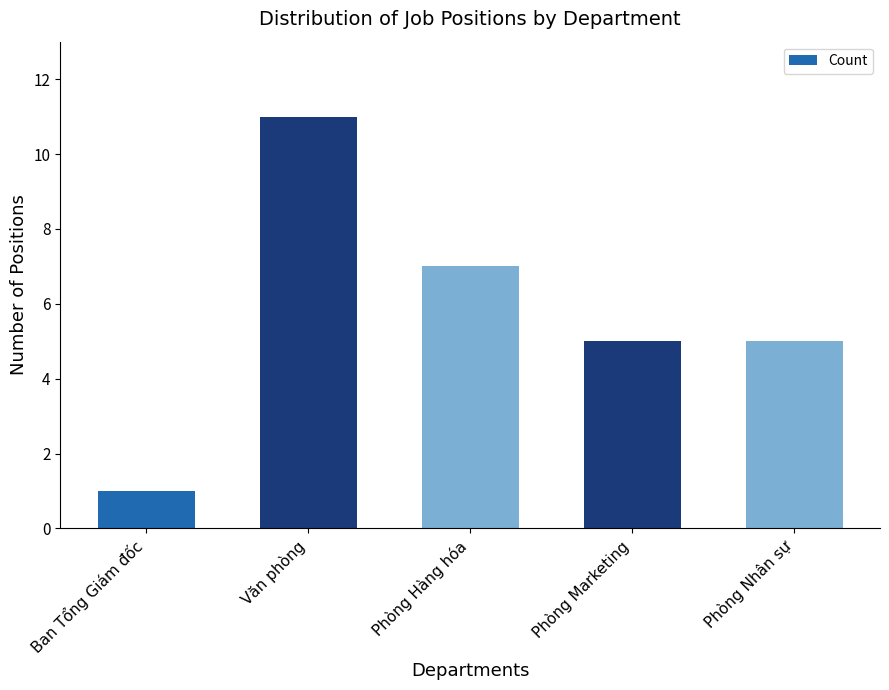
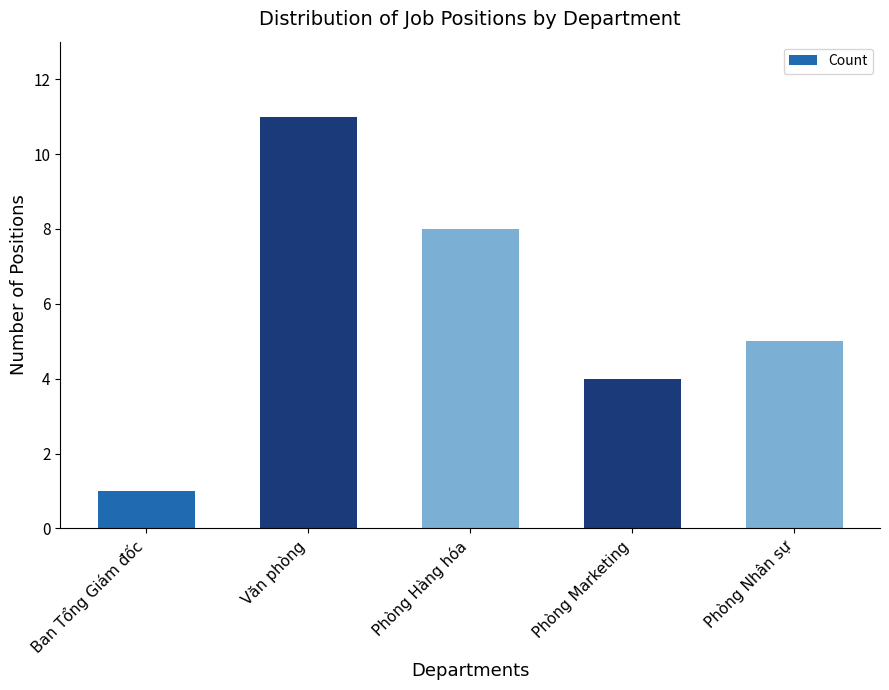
  {
    "Ban Tổng Giám đốc": 1,
    "Văn phòng": 11,
-   "Phòng Hàng hóa": 7,
-   "Phòng Marketing": 5,
+   "Phòng Hàng hóa": 8,
+   "Phòng Marketing": 4,
    "Phòng Nhân sự": 5
  }
